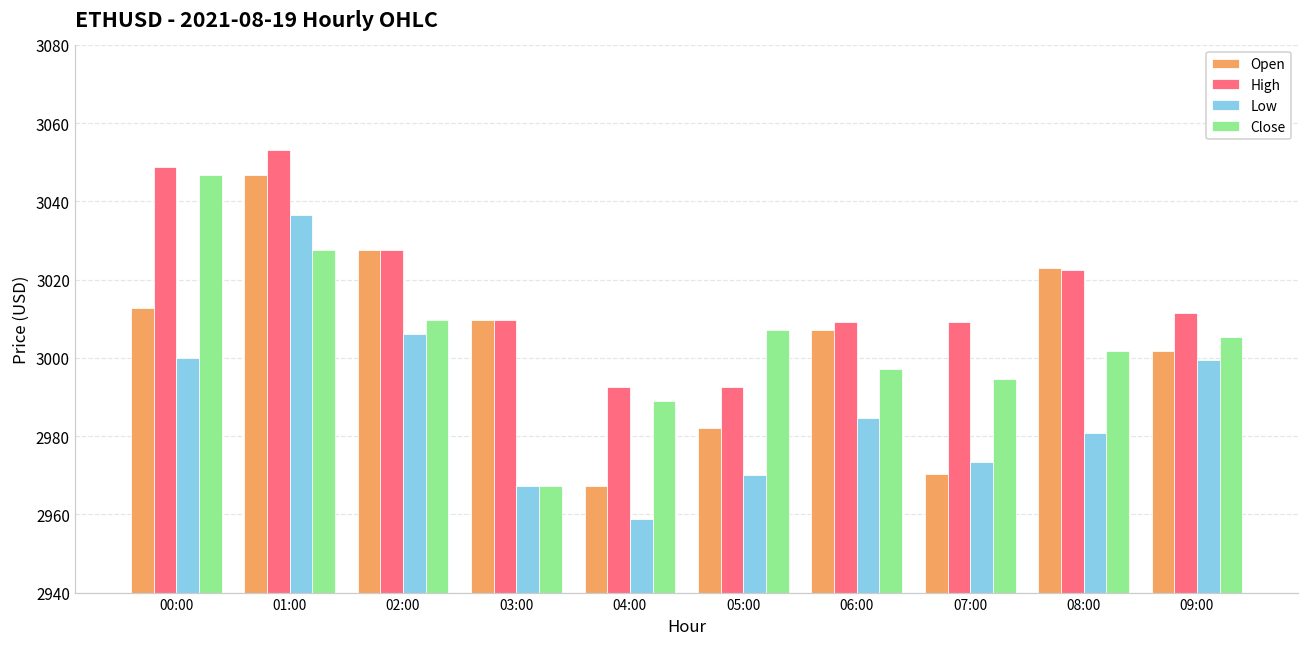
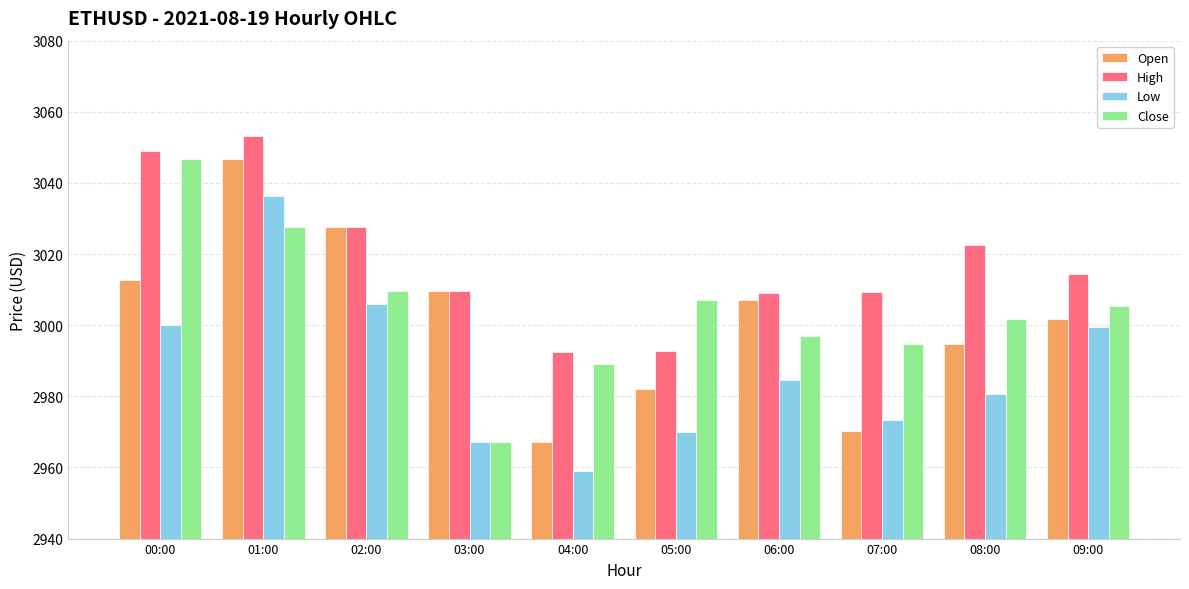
  {
    "Open": {
      "00:00": 3013,
      "01:00": 3047,
      "02:00": 3028,
      "03:00": 3010,
      "04:00": 2967,
      "05:00": 2982,
      "06:00": 3007,
      "07:00": 2970,
-     "08:00": 3023,
+     "08:00": 2995,
      "09:00": 3002
    },
    "High": {
      "00:00": 3049,
      "01:00": 3053,
      "02:00": 3028,
      "03:00": 3010,
      "04:00": 2993,
      "05:00": 2993,
      "06:00": 3009,
      "07:00": 3009,
      "08:00": 3023,
-     "09:00": 3011
+     "09:00": 3015
    },
    "Low": {
      "00:00": 3000,
      "01:00": 3036,
      "02:00": 3006,
      "03:00": 2967,
      "04:00": 2959,
      "05:00": 2970,
      "06:00": 2985,
      "07:00": 2973,
      "08:00": 2981,
      "09:00": 3000
    },
    "Close": {
      "00:00": 3047,
      "01:00": 3028,
      "02:00": 3010,
      "03:00": 2967,
      "04:00": 2989,
      "05:00": 3007,
      "06:00": 2997,
      "07:00": 2995,
      "08:00": 3002,
      "09:00": 3005
    }
  }
